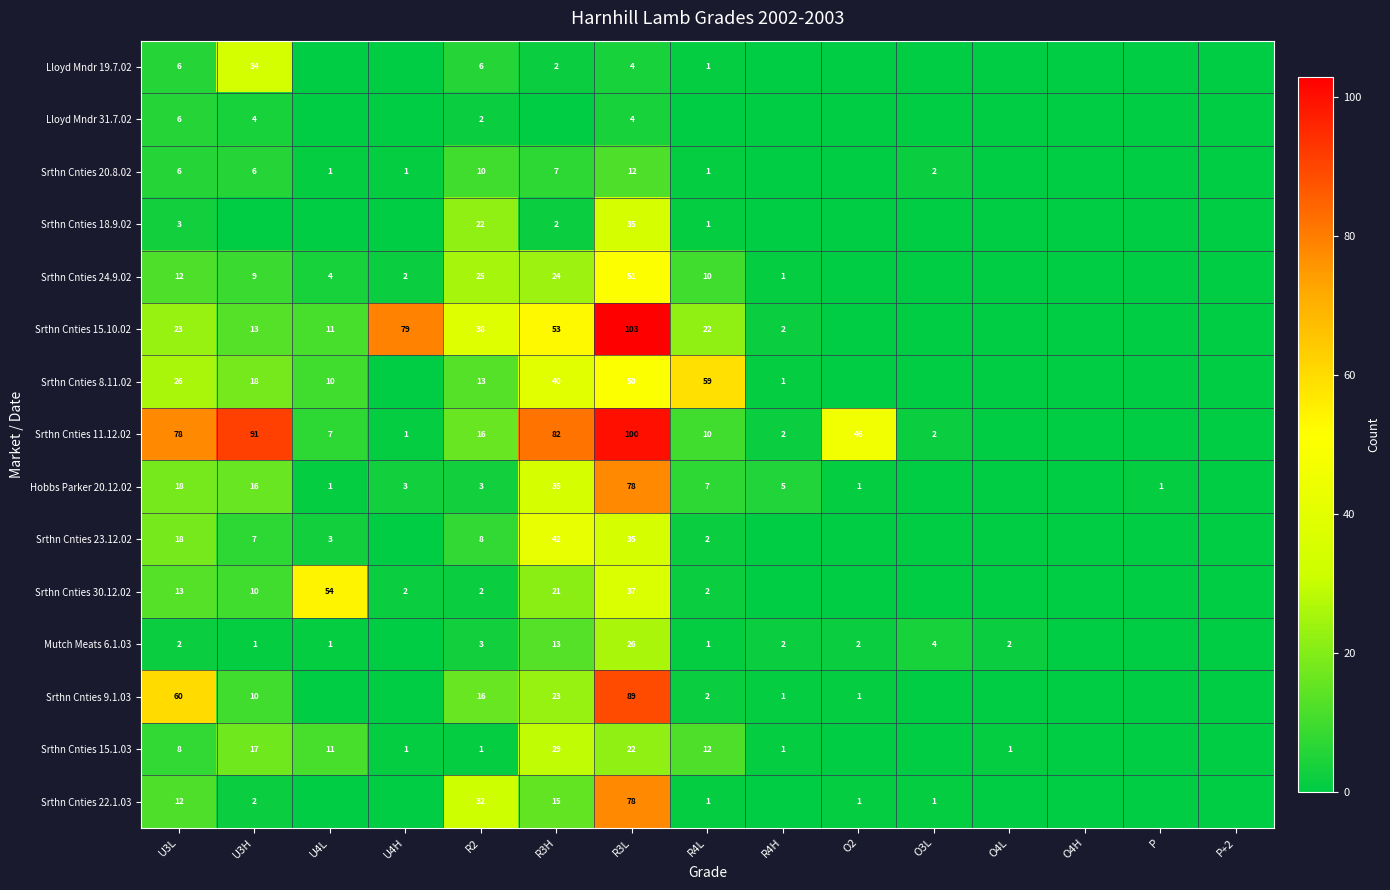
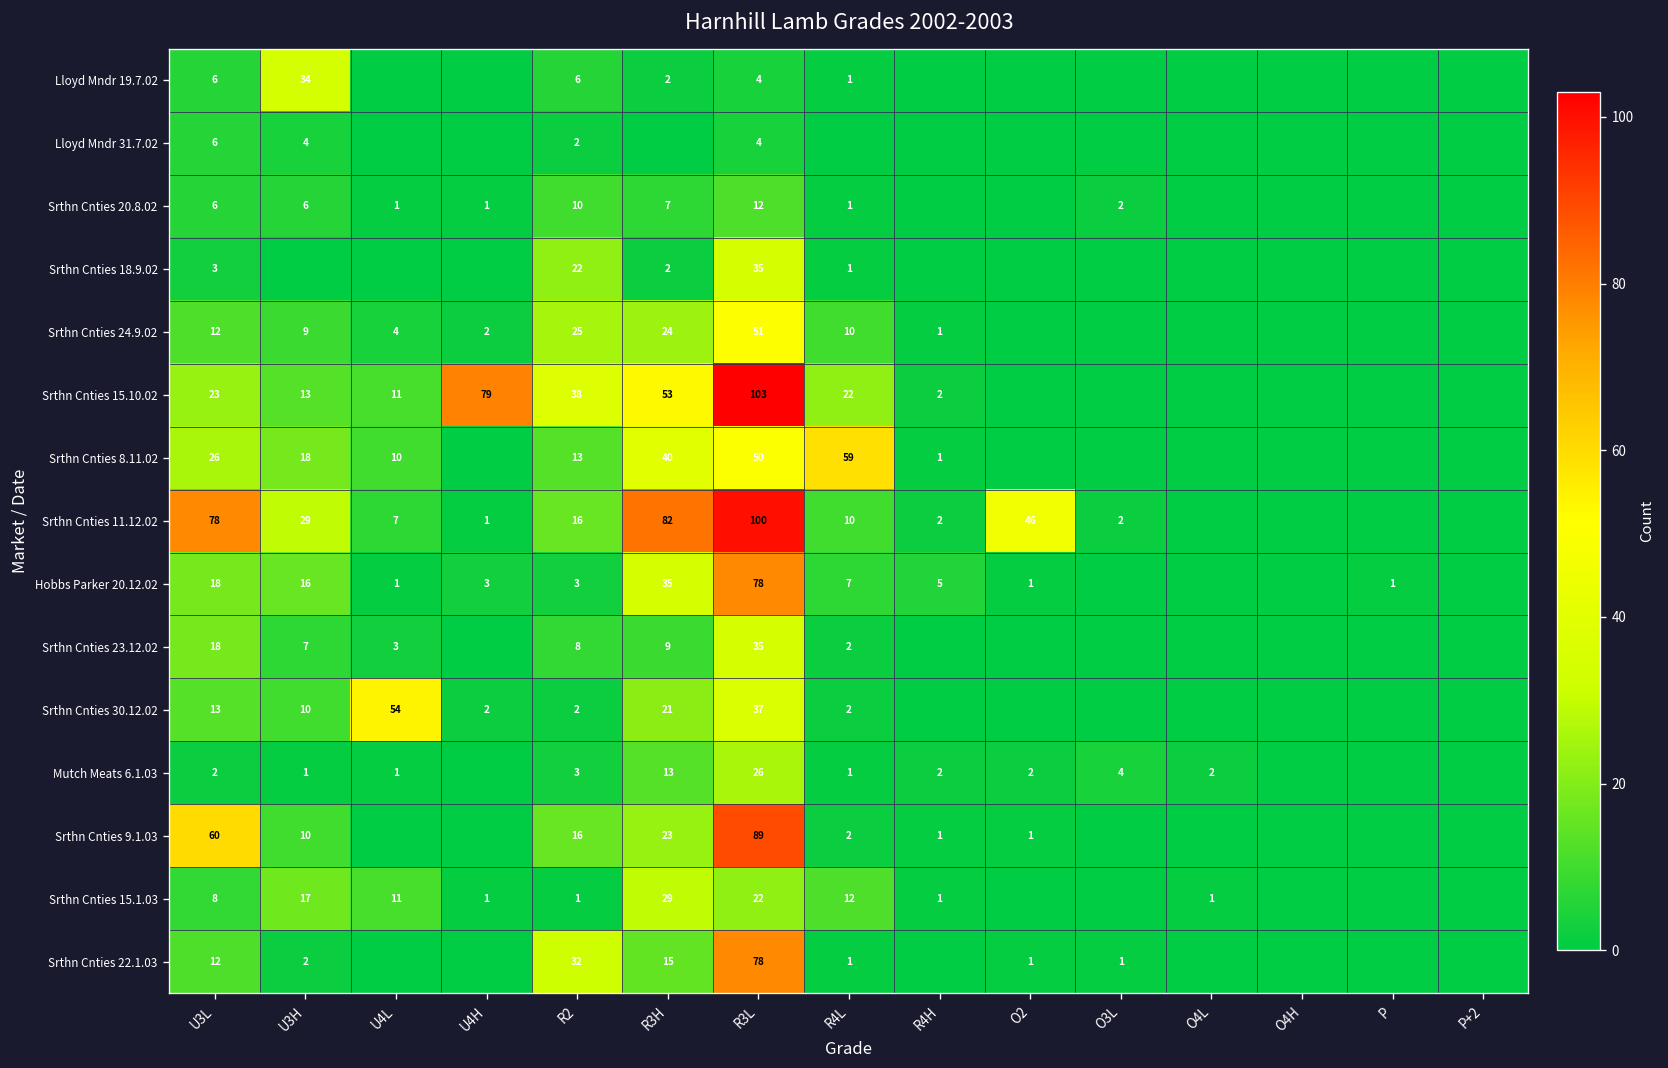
  {
    "Lloyd Mndr 19.7.02": {
      "U3L": 6,
      "U3H": 34,
      "R2": 6,
      "R3H": 2,
      "R3L": 4,
      "R4L": 1
    },
    "Lloyd Mndr 31.7.02": {
      "U3L": 6,
      "U3H": 4,
      "R2": 2,
      "R3L": 4
    },
    "Srthn Cnties 20.8.02": {
      "U3L": 6,
      "U3H": 6,
      "U4L": 1,
      "U4H": 1,
      "R2": 10,
      "R3H": 7,
      "R3L": 12,
      "R4L": 1,
      "O3L": 2
    },
    "Srthn Cnties 18.9.02": {
      "U3L": 3,
      "R2": 22,
      "R3H": 2,
      "R3L": 35,
      "R4L": 1
    },
    "Srthn Cnties 24.9.02": {
      "U3L": 12,
      "U3H": 9,
      "U4L": 4,
      "U4H": 2,
      "R2": 25,
      "R3H": 24,
      "R3L": 51,
      "R4L": 10,
      "R4H": 1
    },
    "Srthn Cnties 15.10.02": {
      "U3L": 23,
      "U3H": 13,
      "U4L": 11,
      "U4H": 79,
      "R2": 38,
      "R3H": 53,
      "R3L": 103,
      "R4L": 22,
      "R4H": 2
    },
    "Srthn Cnties 8.11.02": {
      "U3L": 26,
      "U3H": 18,
      "U4L": 10,
      "R2": 13,
      "R3H": 40,
      "R3L": 50,
      "R4L": 59,
      "R4H": 1
    },
    "Srthn Cnties 11.12.02": {
      "U3L": 78,
-     "U3H": 91,
+     "U3H": 29,
      "U4L": 7,
      "U4H": 1,
      "R2": 16,
      "R3H": 82,
      "R3L": 100,
      "R4L": 10,
      "R4H": 2,
      "O2": 46,
      "O3L": 2
    },
    "Hobbs Parker 20.12.02": {
      "U3L": 18,
      "U3H": 16,
      "U4L": 1,
      "U4H": 3,
      "R2": 3,
      "R3H": 35,
      "R3L": 78,
      "R4L": 7,
      "R4H": 5,
      "O2": 1,
      "P": 1
    },
    "Srthn Cnties 23.12.02": {
      "U3L": 18,
      "U3H": 7,
      "U4L": 3,
      "R2": 8,
-     "R3H": 42,
+     "R3H": 9,
      "R3L": 35,
      "R4L": 2
    },
    "Srthn Cnties 30.12.02": {
      "U3L": 13,
      "U3H": 10,
      "U4L": 54,
      "U4H": 2,
      "R2": 2,
      "R3H": 21,
      "R3L": 37,
      "R4L": 2
    },
    "Mutch Meats 6.1.03": {
      "U3L": 2,
      "U3H": 1,
      "U4L": 1,
      "R2": 3,
      "R3H": 13,
      "R3L": 26,
      "R4L": 1,
      "R4H": 2,
      "O2": 2,
      "O3L": 4,
      "O4L": 2
    },
    "Srthn Cnties 9.1.03": {
      "U3L": 60,
      "U3H": 10,
      "R2": 16,
      "R3H": 23,
      "R3L": 89,
      "R4L": 2,
      "R4H": 1,
      "O2": 1
    },
    "Srthn Cnties 15.1.03": {
      "U3L": 8,
      "U3H": 17,
      "U4L": 11,
      "U4H": 1,
      "R2": 1,
      "R3H": 29,
      "R3L": 22,
      "R4L": 12,
      "R4H": 1,
      "O4L": 1
    },
    "Srthn Cnties 22.1.03": {
      "U3L": 12,
      "U3H": 2,
      "R2": 32,
      "R3H": 15,
      "R3L": 78,
      "R4L": 1,
      "O2": 1,
      "O3L": 1
    }
  }
